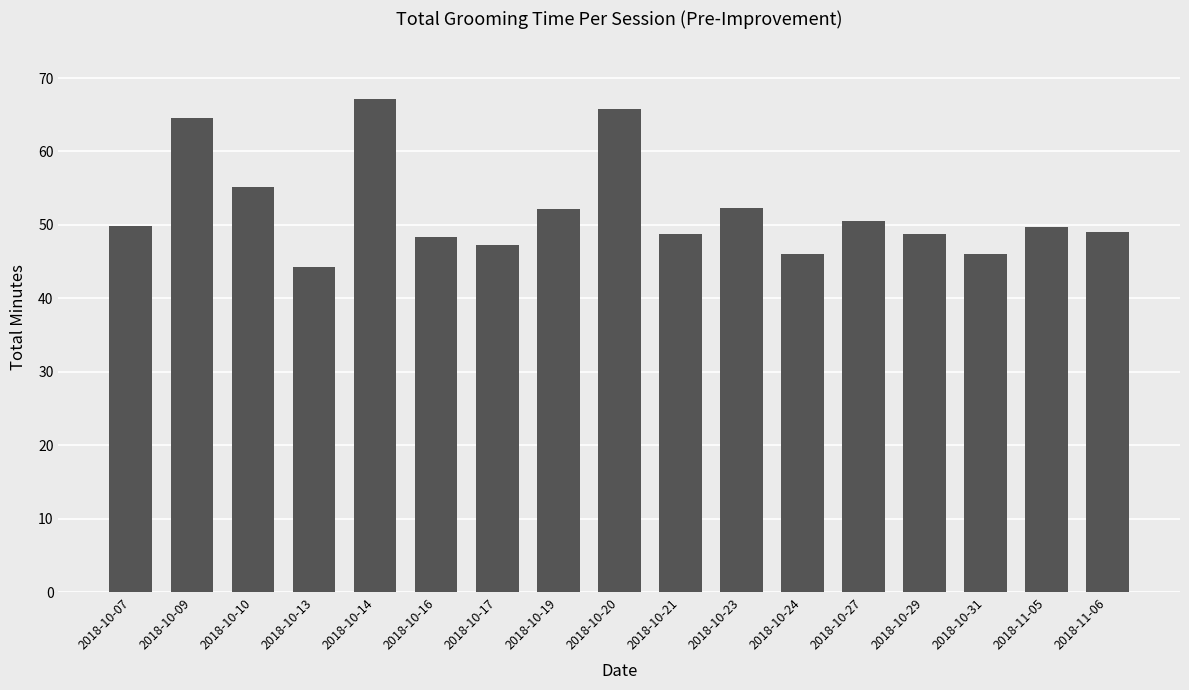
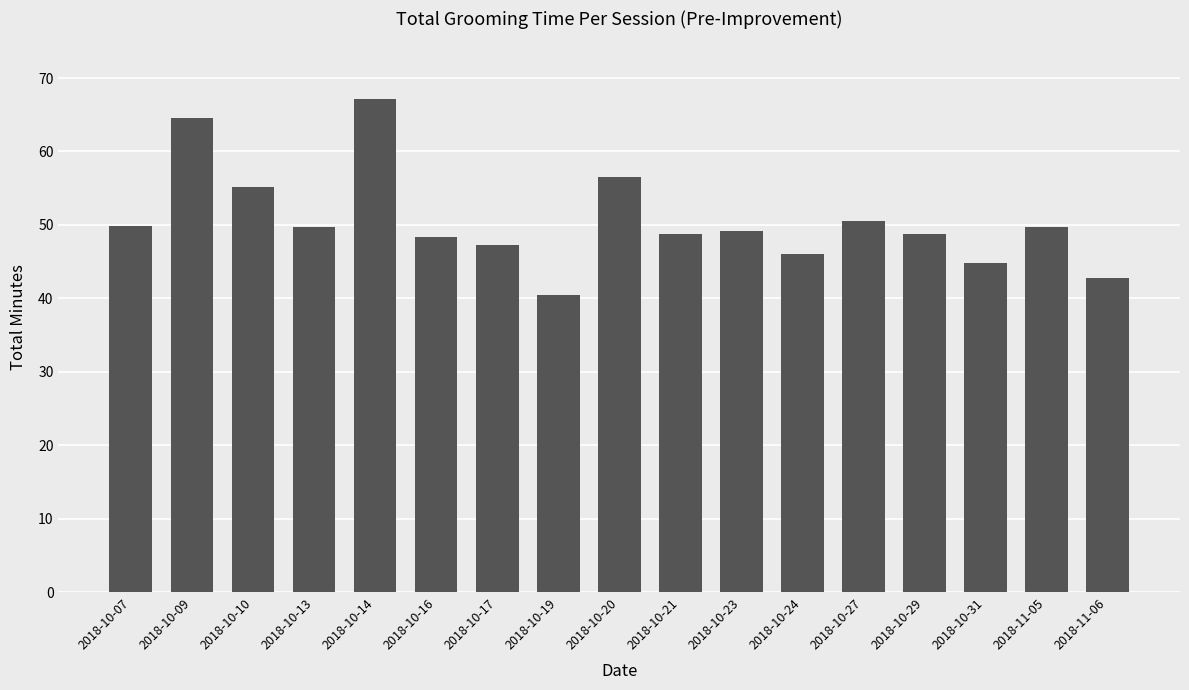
  {
    "2018-10-07": 50,
    "2018-10-09": 65,
    "2018-10-10": 55,
-   "2018-10-13": 44,
+   "2018-10-13": 50,
    "2018-10-14": 67,
    "2018-10-16": 48,
    "2018-10-17": 47,
-   "2018-10-19": 52,
-   "2018-10-20": 66,
+   "2018-10-19": 41,
+   "2018-10-20": 57,
    "2018-10-21": 49,
-   "2018-10-23": 52,
+   "2018-10-23": 49,
    "2018-10-24": 46,
    "2018-10-27": 50,
    "2018-10-29": 49,
-   "2018-10-31": 46,
+   "2018-10-31": 45,
    "2018-11-05": 50,
-   "2018-11-06": 49
+   "2018-11-06": 43
  }
